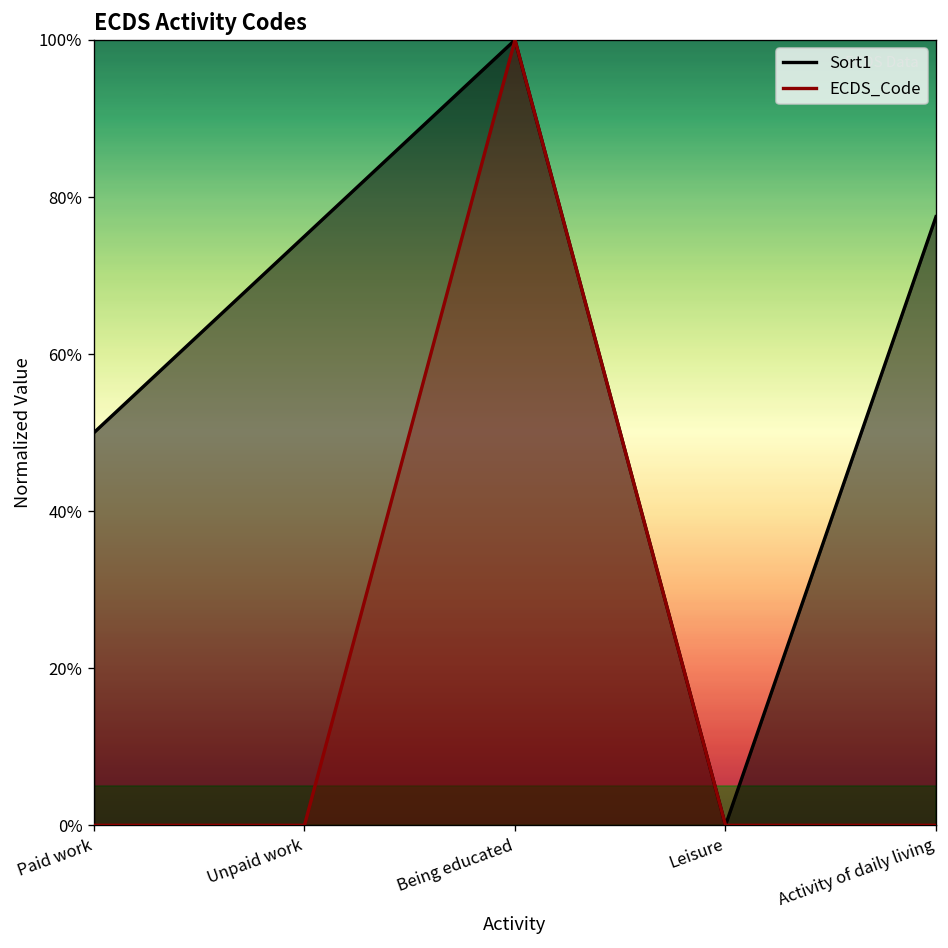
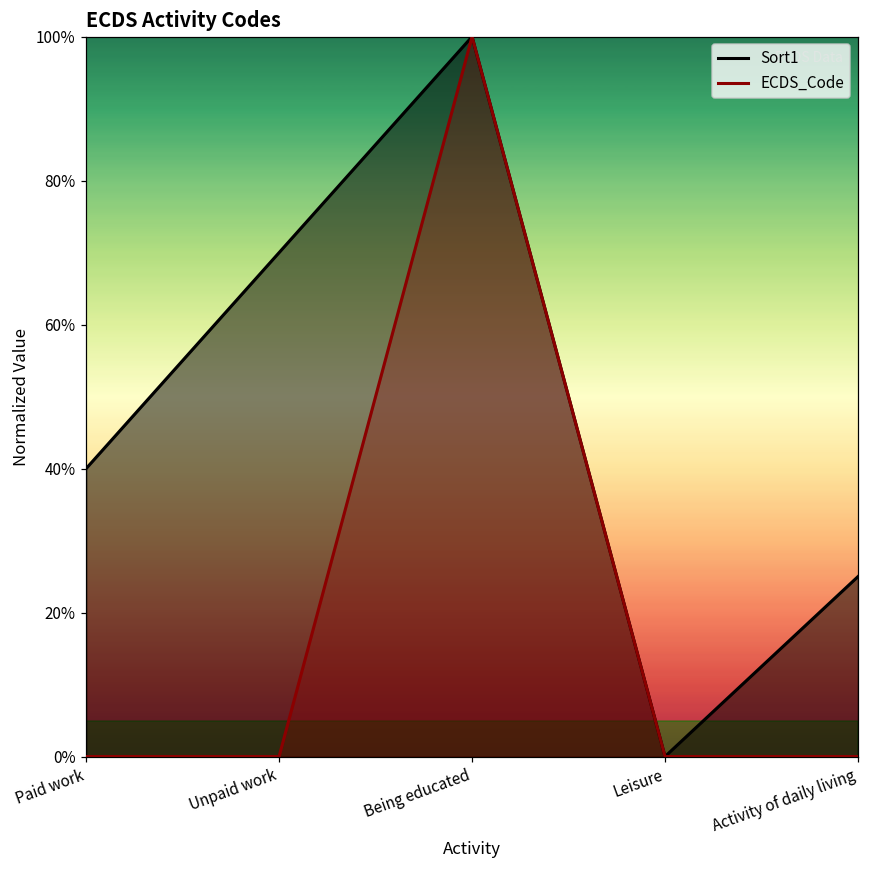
  {
    "Sort1": {
-     "Paid work": "50%",
-     "Unpaid work": "75%",
-     "Activity of daily living": "78%"
+     "Paid work": "40%",
+     "Unpaid work": "70%",
+     "Activity of daily living": "25%"
    }
  }
